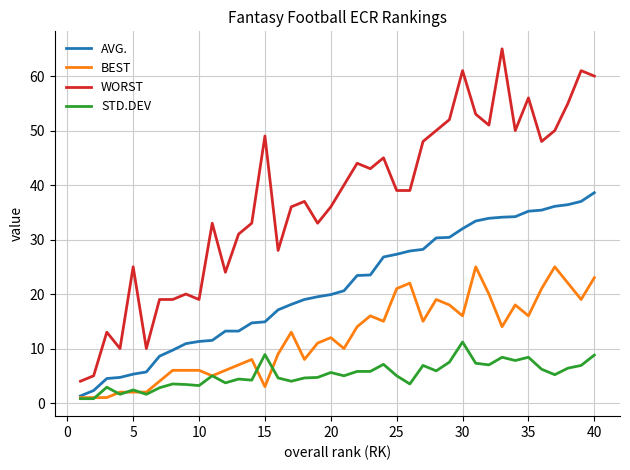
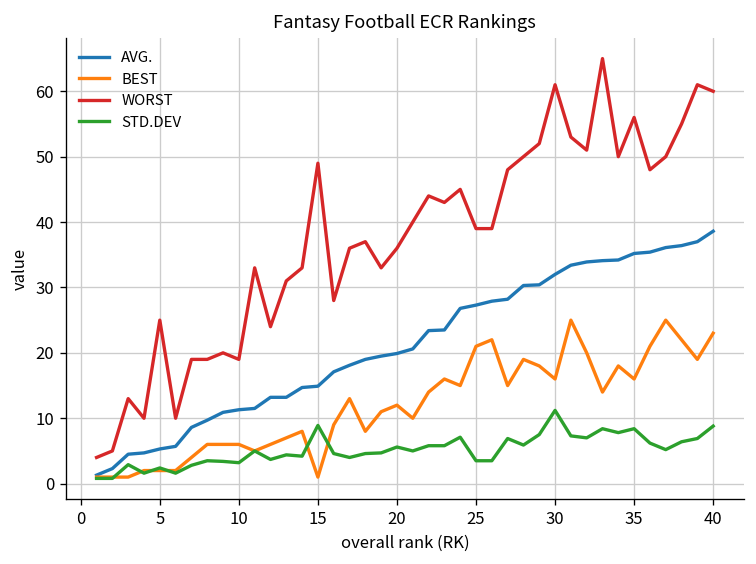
  {
    "AVG.": {
      "5": 5,
      "10": 11,
      "15": 15,
      "20": 20,
      "25": 27,
      "30": 32,
      "35": 35,
      "40": 39
    },
    "BEST": {
      "10": 6,
-     "15": 3,
+     "15": 1,
      "20": 12,
      "25": 21,
      "30": 16,
      "35": 16,
      "40": 23
    },
    "WORST": {
      "5": 25,
      "10": 19,
      "15": 49,
      "20": 36,
      "25": 39,
      "30": 61,
      "35": 56,
      "40": 60
    },
    "STD.DEV": {
      "10": 3,
      "15": 9,
      "20": 6,
-     "25": 5,
+     "25": 4,
      "30": 11,
      "35": 8,
      "40": 9
    }
  }
